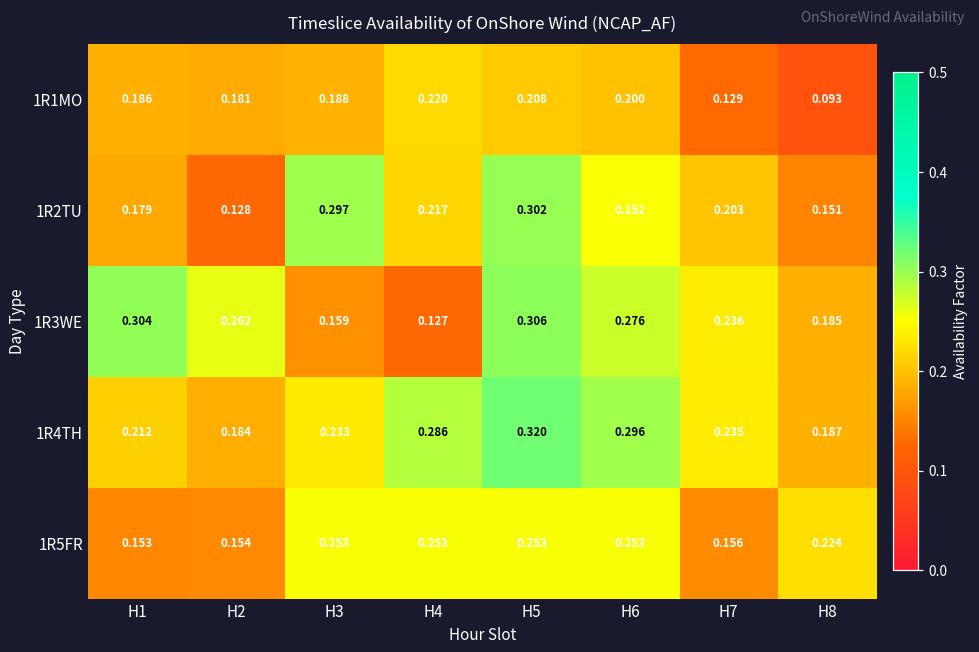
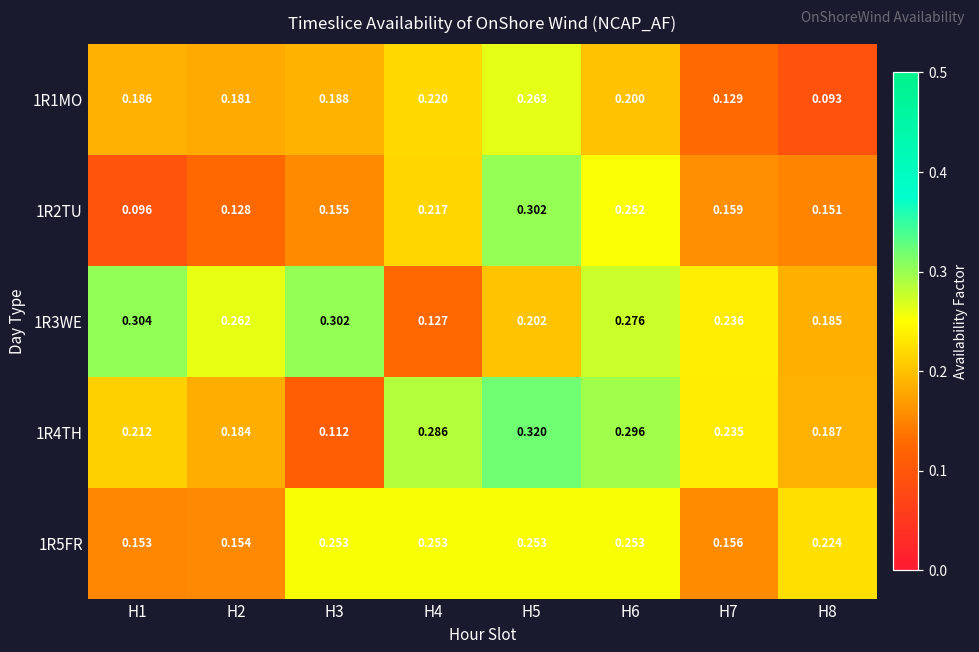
  {
    "1R1MO": {
      "H1": 0.186,
      "H2": 0.181,
      "H3": 0.188,
      "H4": 0.220,
-     "H5": 0.208,
+     "H5": 0.263,
      "H6": 0.200,
      "H7": 0.129,
      "H8": 0.093
    },
    "1R2TU": {
-     "H1": 0.179,
+     "H1": 0.096,
      "H2": 0.128,
-     "H3": 0.297,
+     "H3": 0.155,
      "H4": 0.217,
      "H5": 0.302,
      "H6": 0.252,
-     "H7": 0.203,
+     "H7": 0.159,
      "H8": 0.151
    },
    "1R3WE": {
      "H1": 0.304,
      "H2": 0.262,
-     "H3": 0.159,
+     "H3": 0.302,
      "H4": 0.127,
-     "H5": 0.306,
+     "H5": 0.202,
      "H6": 0.276,
      "H7": 0.236,
      "H8": 0.185
    },
    "1R4TH": {
      "H1": 0.212,
      "H2": 0.184,
-     "H3": 0.233,
+     "H3": 0.112,
      "H4": 0.286,
      "H5": 0.320,
      "H6": 0.296,
      "H7": 0.235,
      "H8": 0.187
    },
    "1R5FR": {
      "H1": 0.153,
      "H2": 0.154,
      "H3": 0.253,
      "H4": 0.253,
      "H5": 0.253,
      "H6": 0.253,
      "H7": 0.156,
      "H8": 0.224
    }
  }
